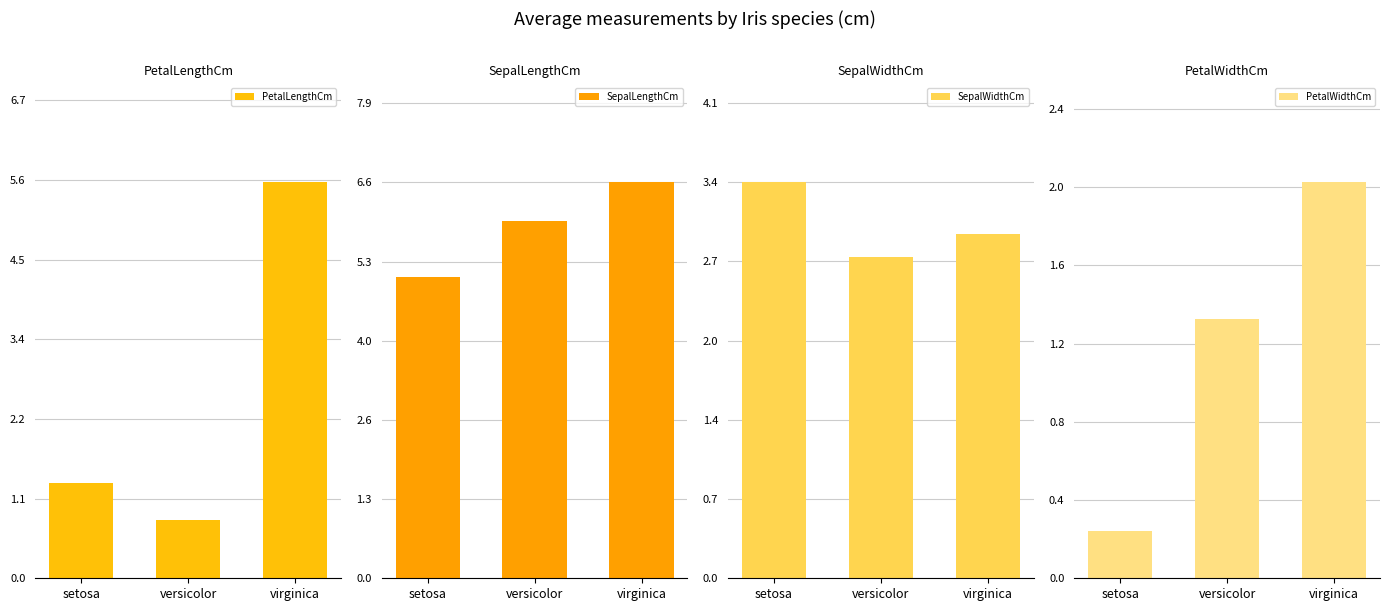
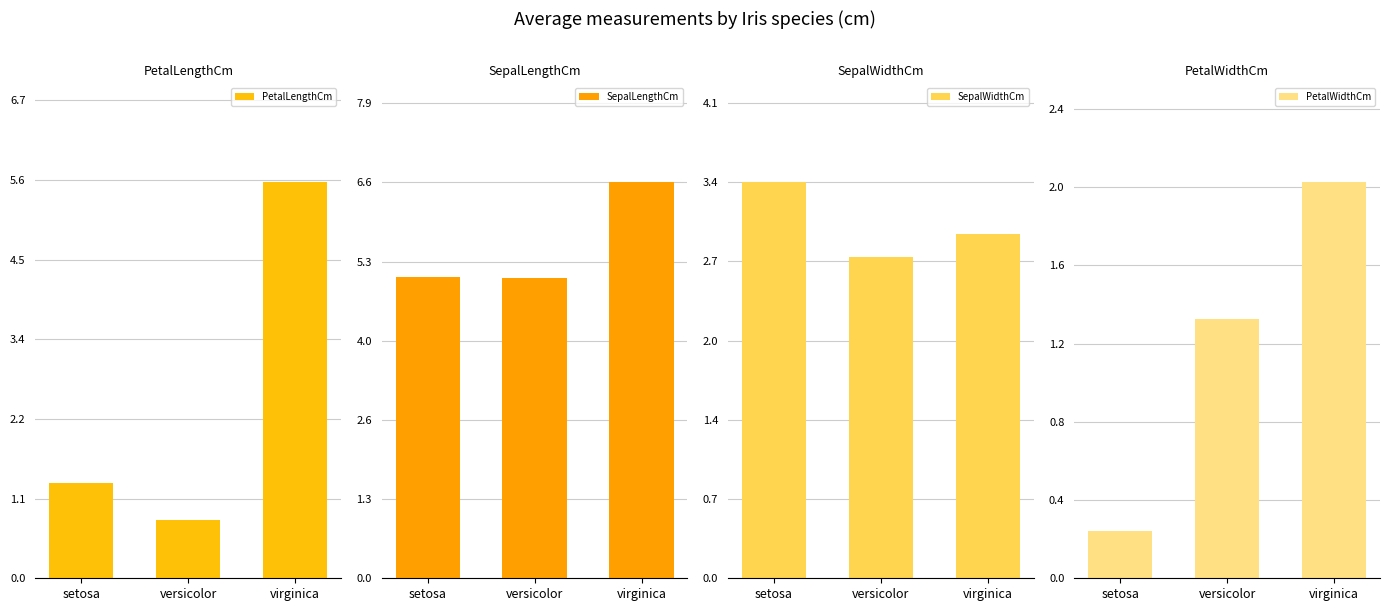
  {
    "PetalLengthCm": {
      "setosa": 1.3,
      "versicolor": 0.8,
      "virginica": 5.6
    },
    "SepalLengthCm": {
      "setosa": 5.0,
-     "versicolor": 5.9,
+     "versicolor": 5.0,
      "virginica": 6.6
    },
    "SepalWidthCm": {
      "setosa": 3.42,
      "versicolor": 2.77,
      "virginica": 2.97
    },
    "PetalWidthCm": {
      "setosa": 0.24,
      "versicolor": 1.33,
      "virginica": 2.03
    }
  }
